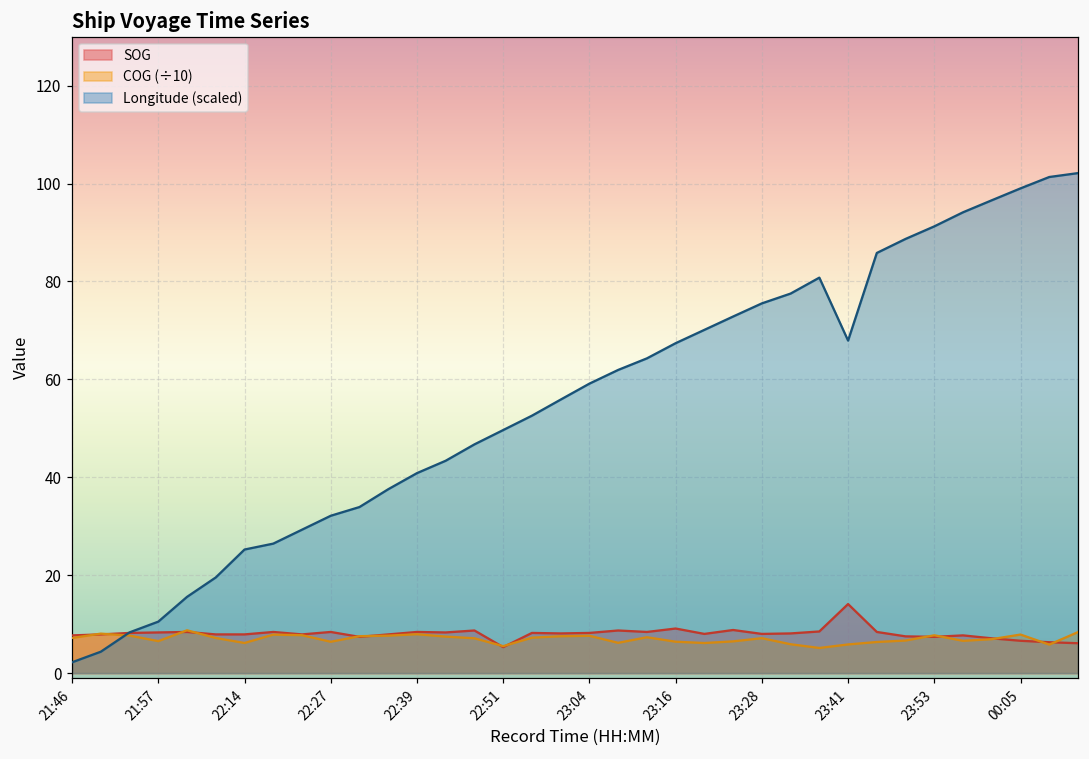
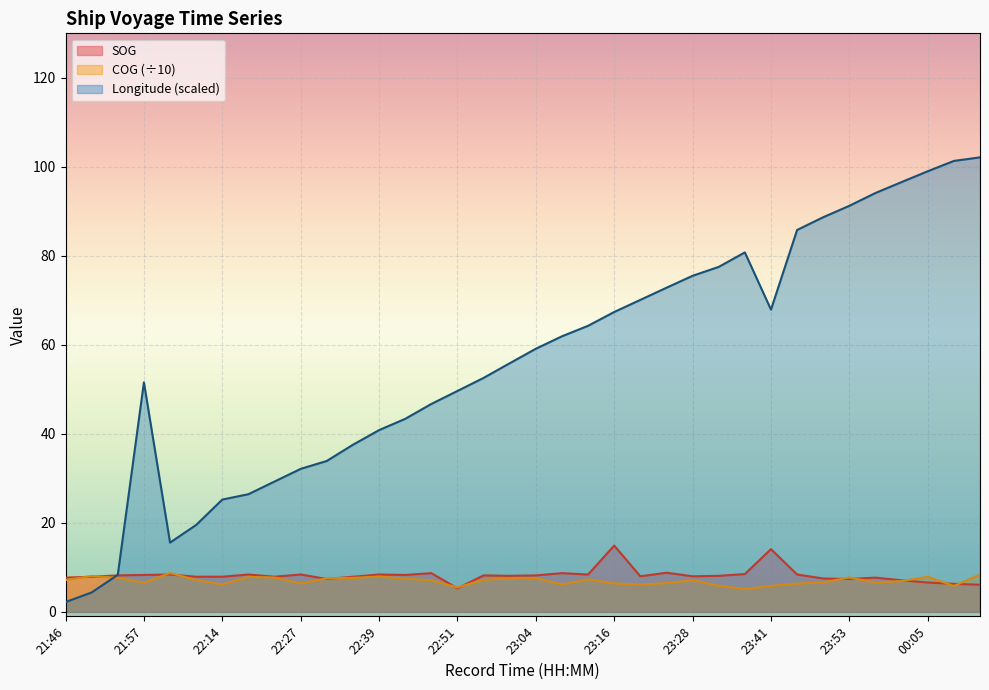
  {
    "SOG": {
      "21:57": 8,
      "22:14": 8,
      "22:27": 8,
      "23:04": 8,
-     "23:16": 9,
+     "23:16": 15,
      "23:28": 8,
      "23:41": 14,
      "00:05": 7
    },
    "COG (÷10)": {
      "21:57": 7,
      "22:14": 6,
      "22:27": 6,
      "23:04": 8,
      "23:16": 6,
      "23:28": 7,
      "23:41": 6,
      "00:05": 8
    },
    "Longitude (scaled)": {
      "21:46": 2,
-     "21:57": 11,
+     "21:57": 52,
      "22:14": 25,
      "22:27": 32,
      "22:39": 41,
      "22:51": 50,
      "23:04": 59,
      "23:16": 67,
      "23:28": 76,
      "23:41": 68,
      "23:53": 91,
      "00:05": 99
    }
  }
